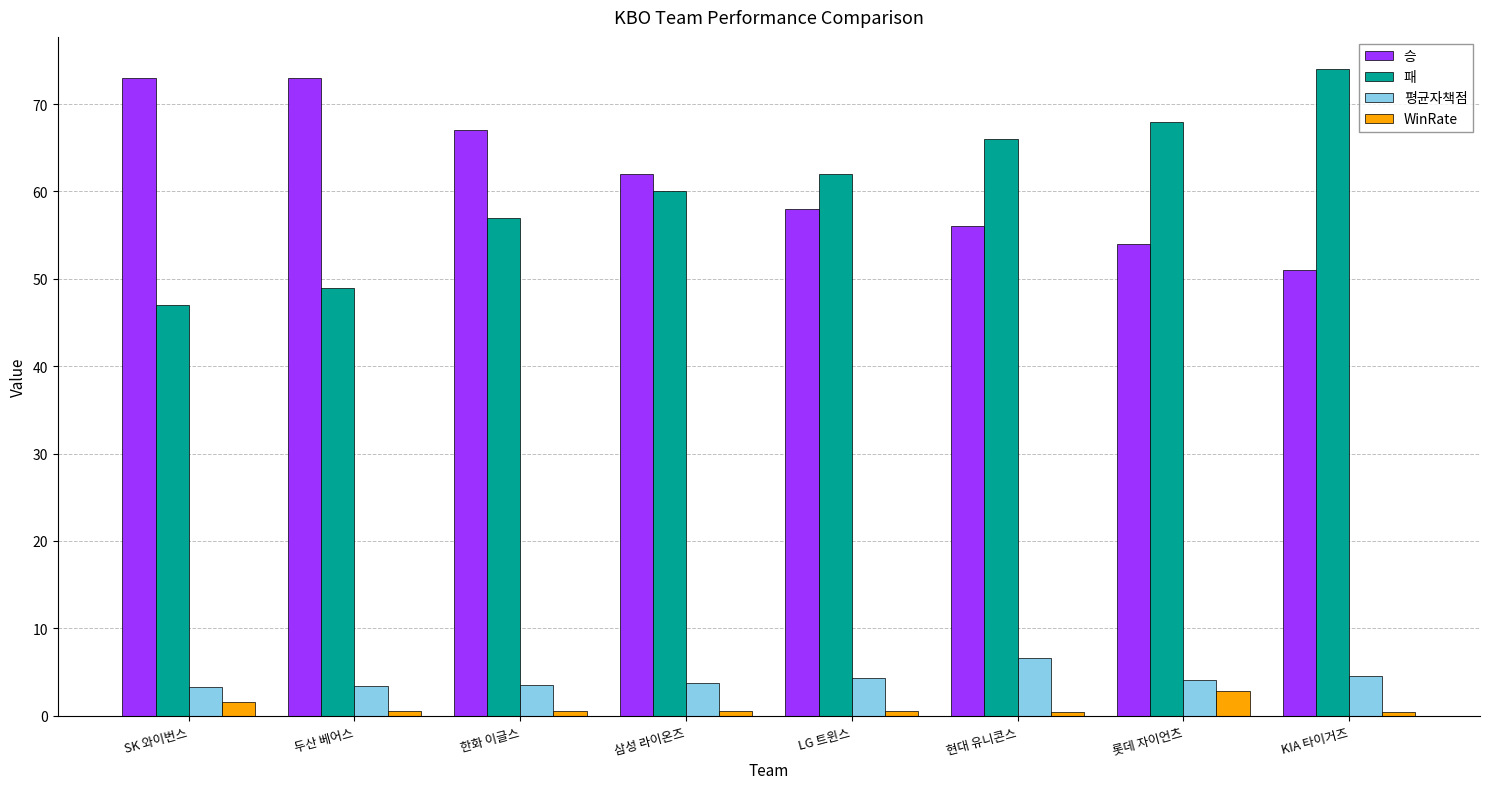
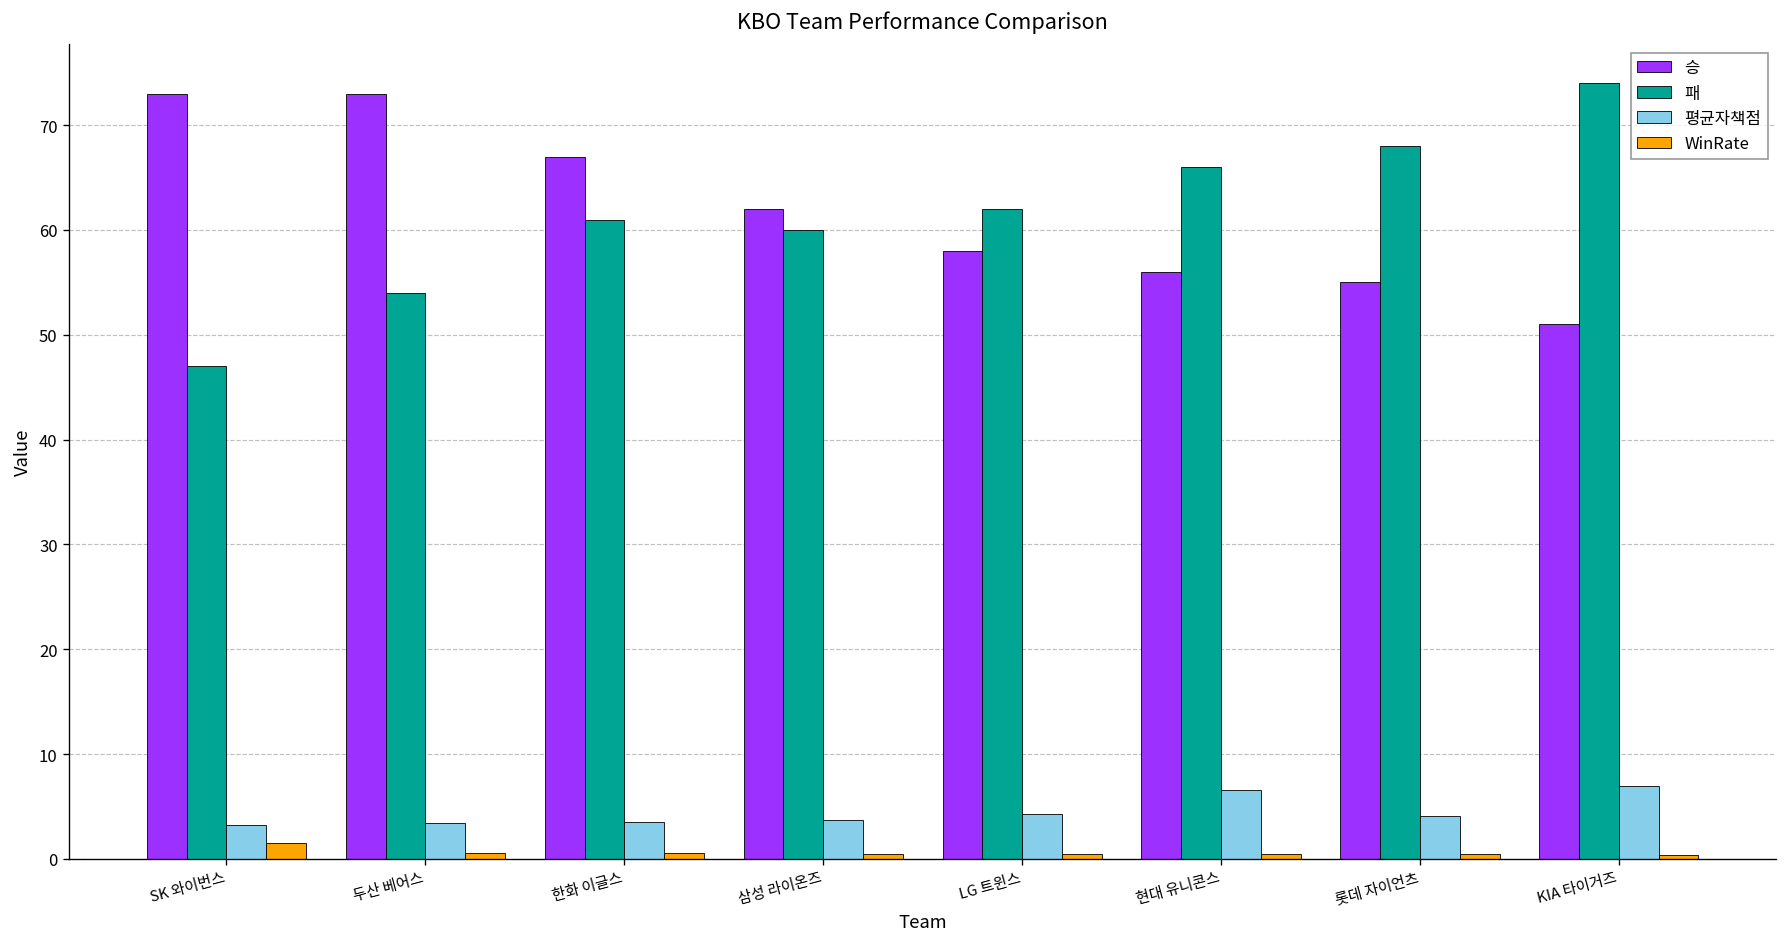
  {
    "승": {
      "SK 와이번스": 73,
      "두산 베어스": 73,
      "한화 이글스": 67,
      "삼성 라이온즈": 62,
      "LG 트윈스": 58,
      "현대 유니콘스": 56,
-     "롯데 자이언츠": 54,
+     "롯데 자이언츠": 55,
      "KIA 타이거즈": 51
    },
    "패": {
      "SK 와이번스": 47,
-     "두산 베어스": 49,
-     "한화 이글스": 57,
+     "두산 베어스": 54,
+     "한화 이글스": 61,
      "삼성 라이온즈": 60,
      "LG 트윈스": 62,
      "현대 유니콘스": 66,
      "롯데 자이언츠": 68,
      "KIA 타이거즈": 74
    },
    "평균자책점": {
      "SK 와이번스": 3,
      "두산 베어스": 3,
      "한화 이글스": 4,
      "삼성 라이온즈": 4,
      "LG 트윈스": 4,
      "현대 유니콘스": 7,
      "롯데 자이언츠": 4,
-     "KIA 타이거즈": 4
+     "KIA 타이거즈": 7
    },
    "WinRate": {
      "SK 와이번스": 2,
      "두산 베어스": 1,
      "한화 이글스": 1,
      "삼성 라이온즈": 1,
      "LG 트윈스": 0,
      "현대 유니콘스": 0,
-     "롯데 자이언츠": 3,
+     "롯데 자이언츠": 0,
      "KIA 타이거즈": 0
    }
  }
